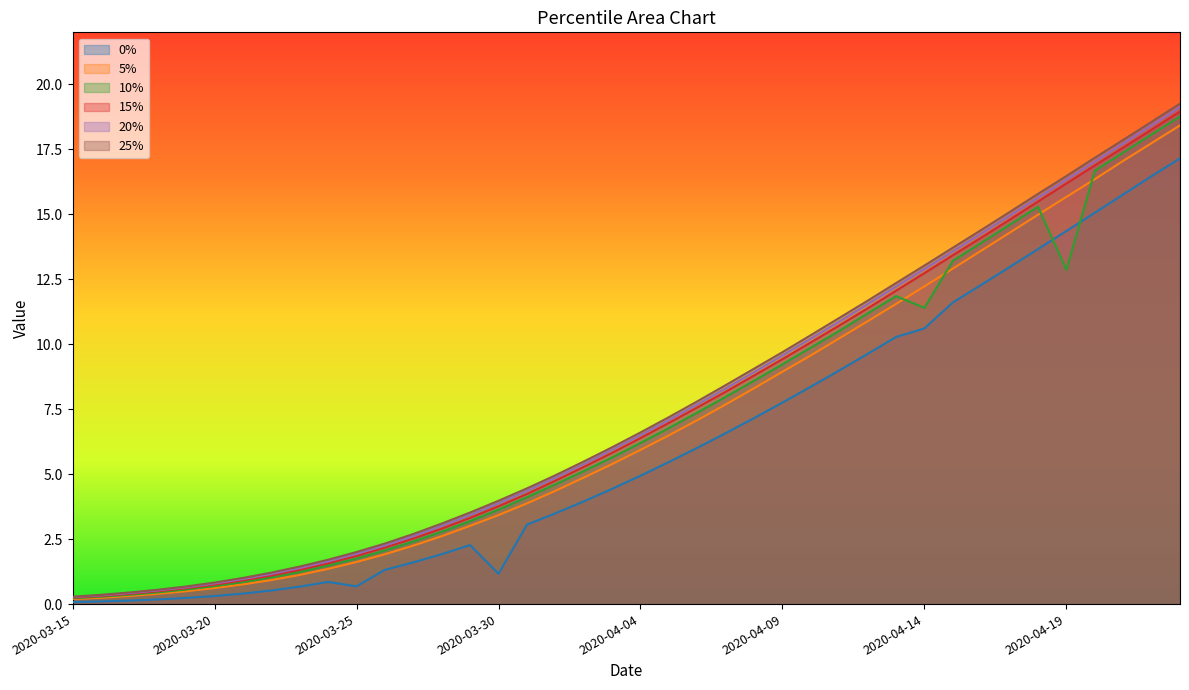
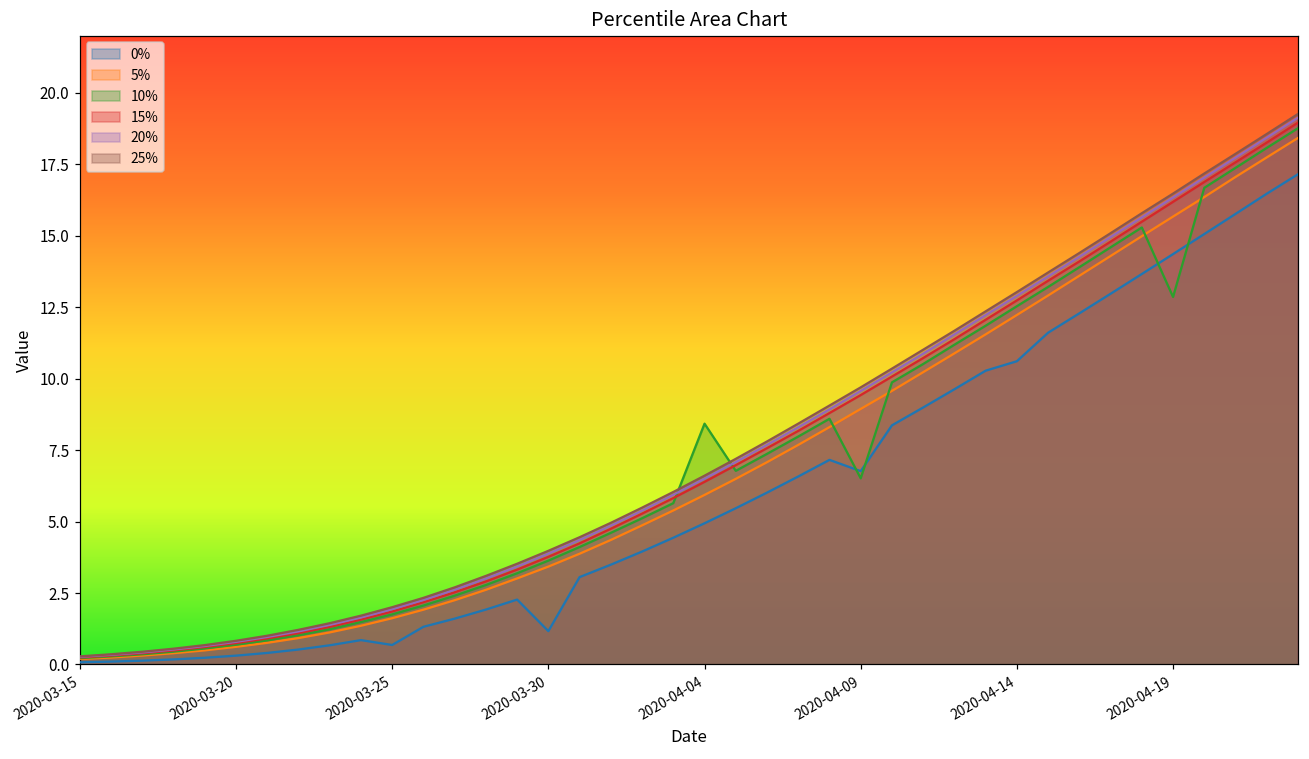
  {
    "0%": {
      "2020-03-15": 0.1,
      "2020-03-20": 0.3,
      "2020-03-25": 0.7,
      "2020-03-30": 1.2,
      "2020-04-04": 4.9,
-     "2020-04-09": 7.8,
+     "2020-04-09": 6.8,
      "2020-04-14": 10.6,
      "2020-04-19": 14.4
    },
    "10%": {
      "2020-03-25": 1.8,
      "2020-03-30": 3.6,
-     "2020-04-04": 6.2,
-     "2020-04-09": 9.2,
-     "2020-04-14": 11.4,
+     "2020-04-04": 8.4,
+     "2020-04-09": 6.5,
+     "2020-04-14": 12.5,
      "2020-04-19": 12.9
    },
    "20%": {
      "2020-04-04": 6.5,
      "2020-04-09": 9.6,
      "2020-04-14": 12.9,
      "2020-04-19": 16.3
    }
  }
